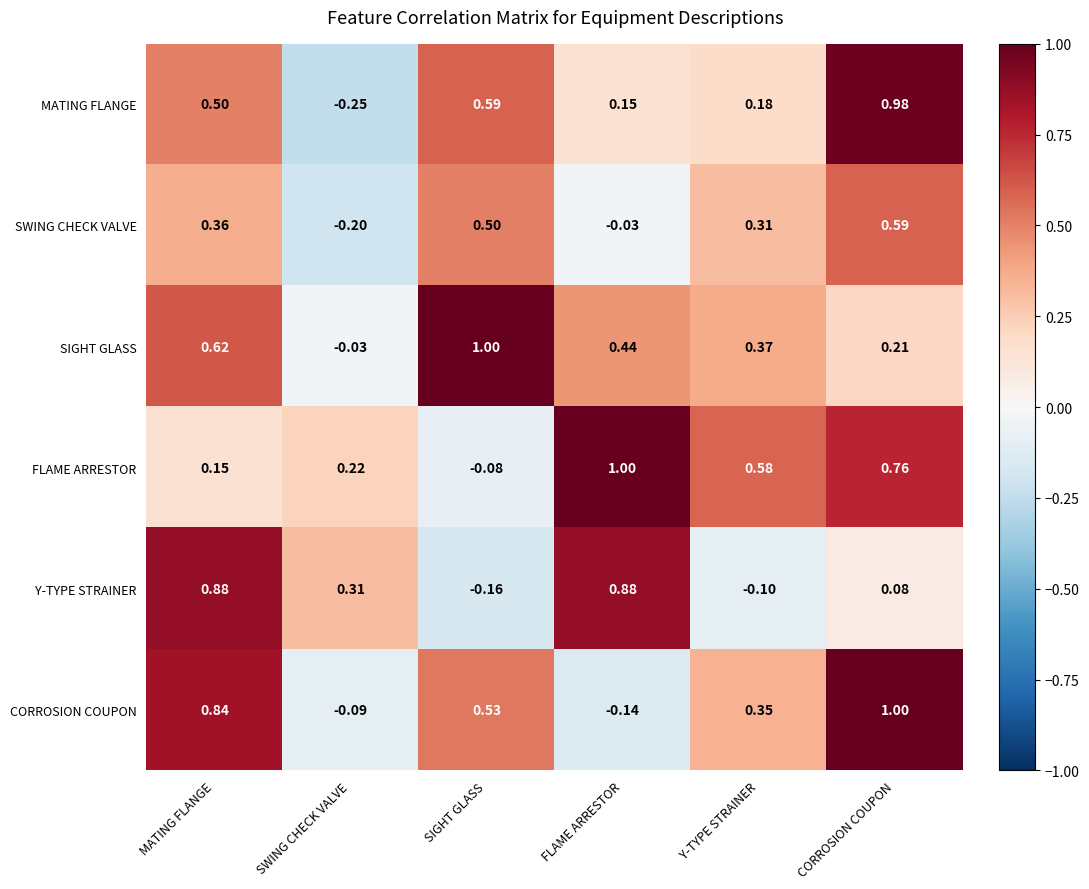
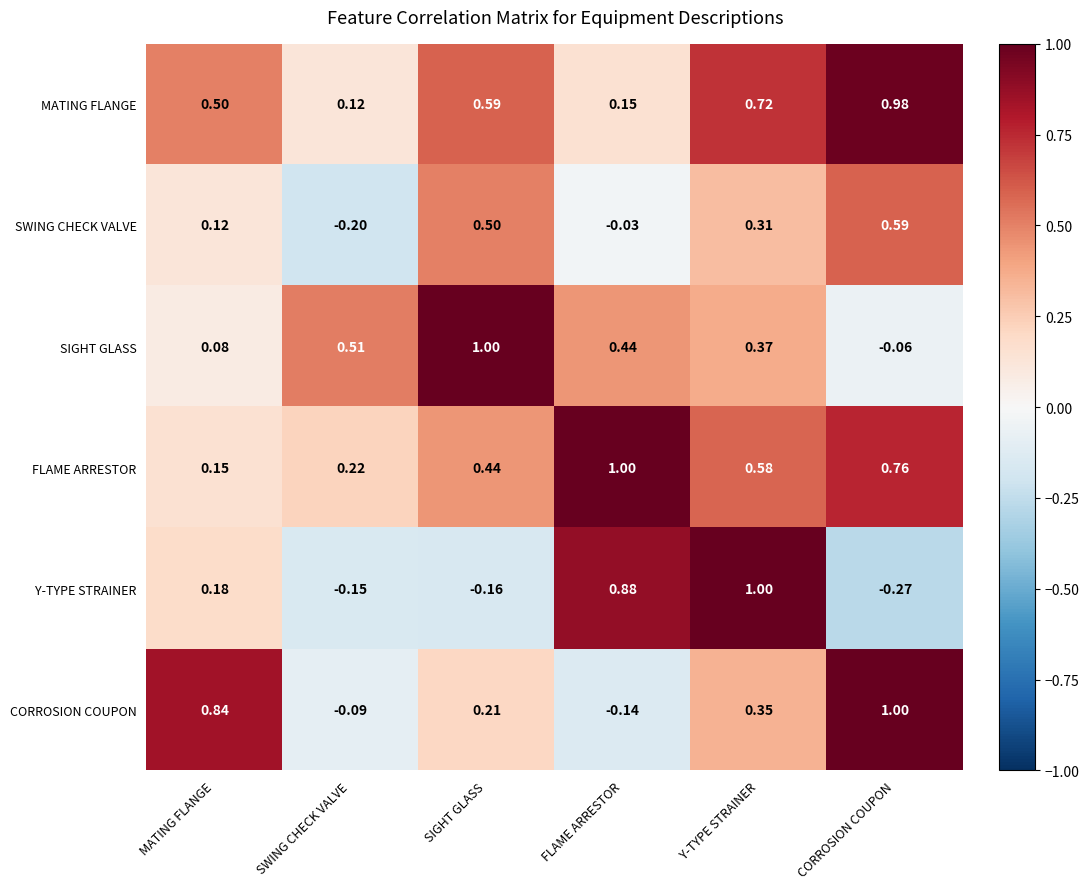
  {
    "MATING FLANGE": {
      "MATING FLANGE": 0.50,
-     "SWING CHECK VALVE": -0.25,
+     "SWING CHECK VALVE": 0.12,
      "SIGHT GLASS": 0.59,
      "FLAME ARRESTOR": 0.15,
-     "Y-TYPE STRAINER": 0.18,
+     "Y-TYPE STRAINER": 0.72,
      "CORROSION COUPON": 0.98
    },
    "SWING CHECK VALVE": {
-     "MATING FLANGE": 0.36,
+     "MATING FLANGE": 0.12,
      "SWING CHECK VALVE": -0.20,
      "SIGHT GLASS": 0.50,
      "FLAME ARRESTOR": -0.03,
      "Y-TYPE STRAINER": 0.31,
      "CORROSION COUPON": 0.59
    },
    "SIGHT GLASS": {
-     "MATING FLANGE": 0.62,
-     "SWING CHECK VALVE": -0.03,
+     "MATING FLANGE": 0.08,
+     "SWING CHECK VALVE": 0.51,
      "SIGHT GLASS": 1.00,
      "FLAME ARRESTOR": 0.44,
      "Y-TYPE STRAINER": 0.37,
-     "CORROSION COUPON": 0.21
+     "CORROSION COUPON": -0.06
    },
    "FLAME ARRESTOR": {
      "MATING FLANGE": 0.15,
      "SWING CHECK VALVE": 0.22,
-     "SIGHT GLASS": -0.08,
+     "SIGHT GLASS": 0.44,
      "FLAME ARRESTOR": 1.00,
      "Y-TYPE STRAINER": 0.58,
      "CORROSION COUPON": 0.76
    },
    "Y-TYPE STRAINER": {
-     "MATING FLANGE": 0.88,
-     "SWING CHECK VALVE": 0.31,
+     "MATING FLANGE": 0.18,
+     "SWING CHECK VALVE": -0.15,
      "SIGHT GLASS": -0.16,
      "FLAME ARRESTOR": 0.88,
-     "Y-TYPE STRAINER": -0.10,
-     "CORROSION COUPON": 0.08
+     "Y-TYPE STRAINER": 1.00,
+     "CORROSION COUPON": -0.27
    },
    "CORROSION COUPON": {
      "MATING FLANGE": 0.84,
      "SWING CHECK VALVE": -0.09,
-     "SIGHT GLASS": 0.53,
+     "SIGHT GLASS": 0.21,
      "FLAME ARRESTOR": -0.14,
      "Y-TYPE STRAINER": 0.35,
      "CORROSION COUPON": 1.00
    }
  }
